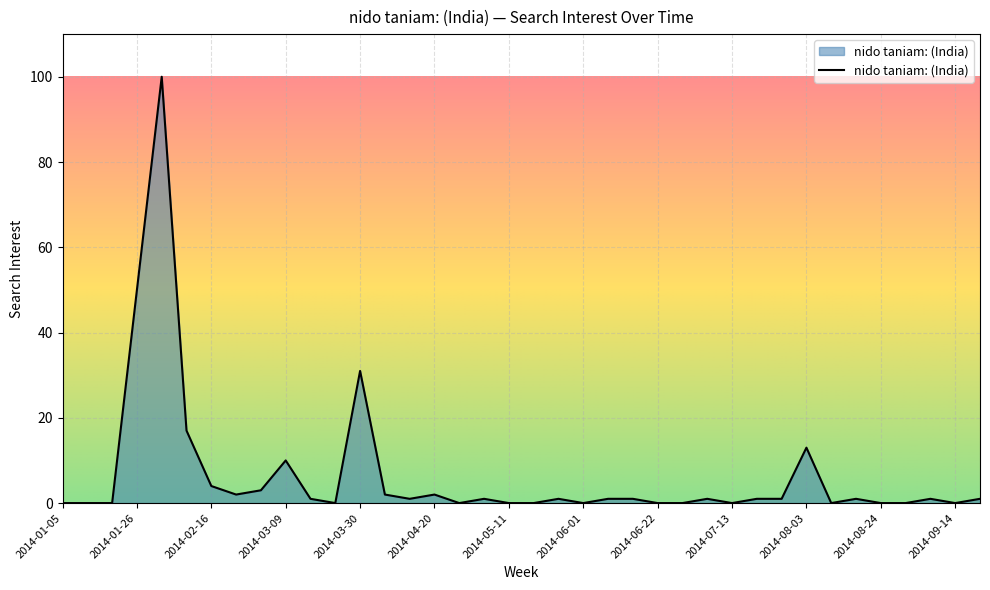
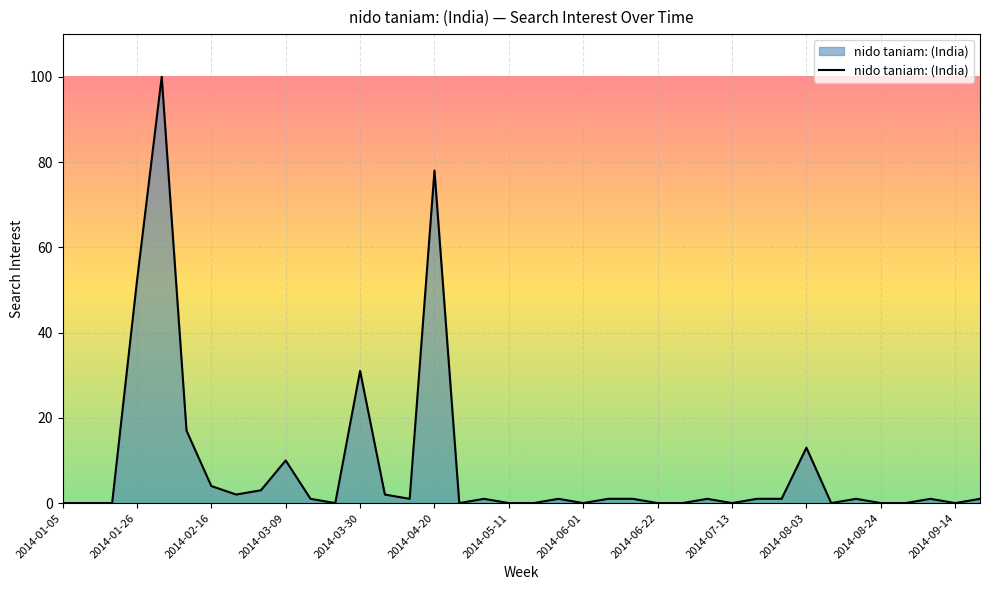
  {
    "2014-01-05": 0,
-   "2014-01-26": 50,
+   "2014-01-26": 52,
    "2014-02-16": 4,
    "2014-03-09": 10,
    "2014-03-30": 31,
-   "2014-04-20": 2,
+   "2014-04-20": 78,
    "2014-05-11": 0,
    "2014-06-01": 0,
    "2014-06-22": 0,
    "2014-07-13": 0,
    "2014-08-03": 13,
    "2014-08-24": 0,
    "2014-09-14": 0
  }
